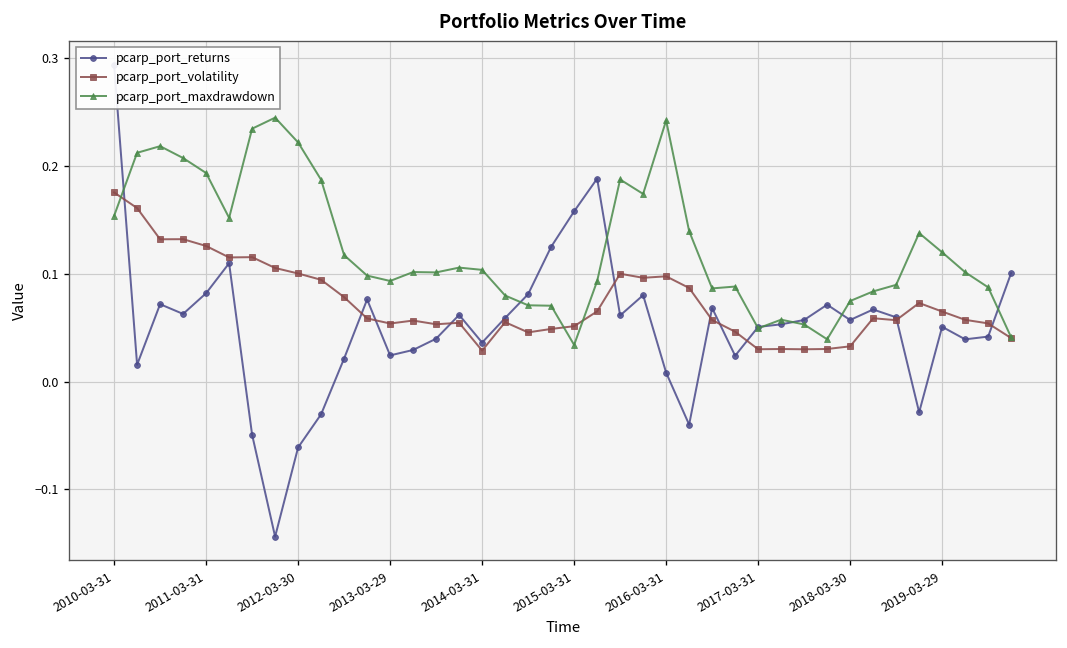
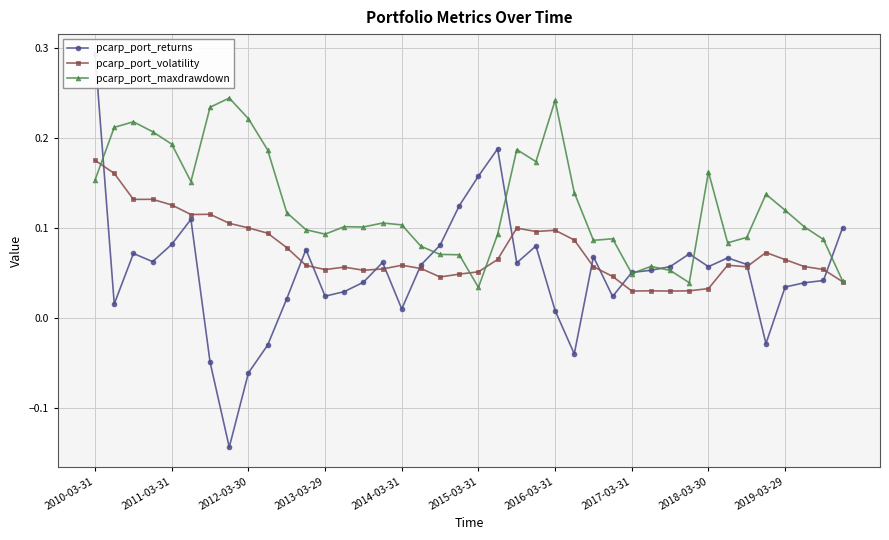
  {
    "pcarp_port_returns": {
      "2011-03-31": 0.08,
      "2012-03-30": -0.06,
      "2013-03-29": 0.02,
-     "2014-03-31": 0.04,
+     "2014-03-31": 0.01,
      "2015-03-31": 0.16,
      "2016-03-31": 0.01,
      "2018-03-30": 0.06,
-     "2019-03-29": 0.05
+     "2019-03-29": 0.03
    },
    "pcarp_port_volatility": {
      "2010-03-31": 0.18,
      "2011-03-31": 0.13,
      "2012-03-30": 0.10,
      "2013-03-29": 0.05,
-     "2014-03-31": 0.03,
+     "2014-03-31": 0.06,
      "2015-03-31": 0.05,
      "2016-03-31": 0.10,
      "2017-03-31": 0.03,
      "2018-03-30": 0.03,
      "2019-03-29": 0.06
    },
    "pcarp_port_maxdrawdown": {
      "2010-03-31": 0.15,
      "2011-03-31": 0.19,
      "2012-03-30": 0.22,
      "2013-03-29": 0.09,
      "2014-03-31": 0.10,
      "2015-03-31": 0.03,
      "2016-03-31": 0.24,
-     "2018-03-30": 0.07,
+     "2018-03-30": 0.16,
      "2019-03-29": 0.12
    }
  }
